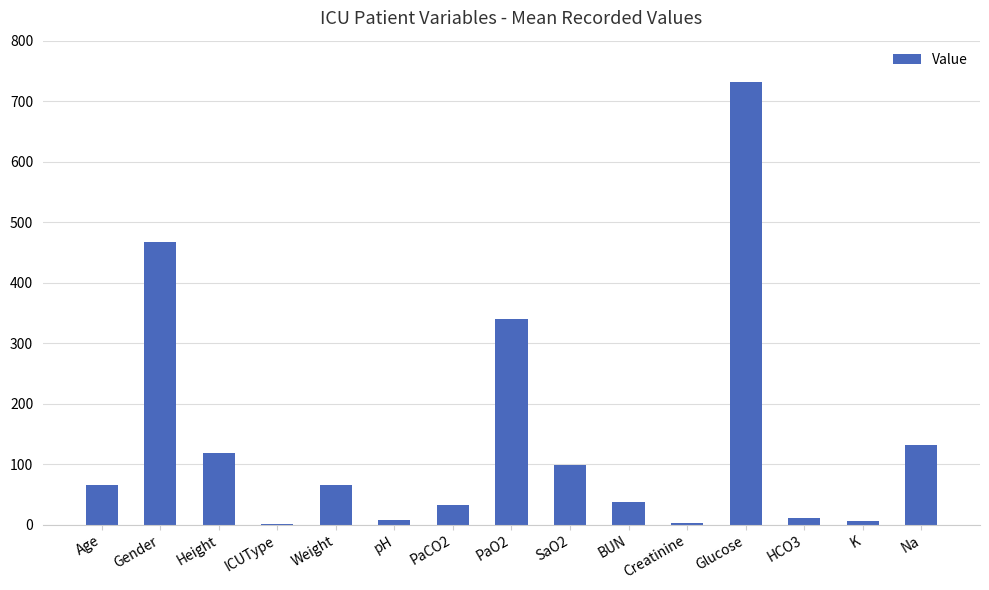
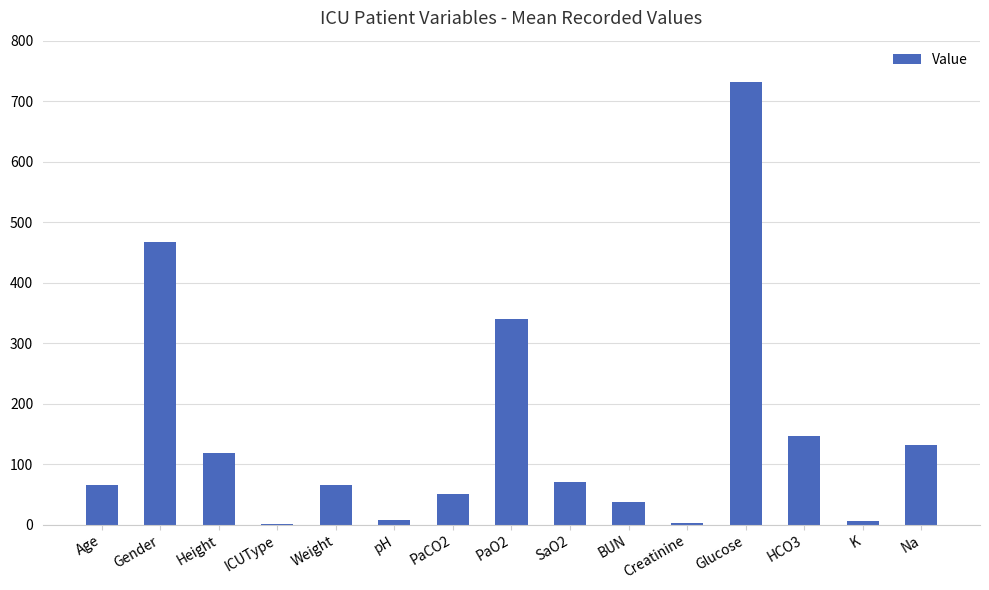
  {
    "Age": 70,
    "Gender": 470,
    "Height": 120,
    "Weight": 70,
    "pH": 10,
-   "PaCO2": 30,
+   "PaCO2": 50,
    "PaO2": 340,
-   "SaO2": 100,
+   "SaO2": 70,
    "BUN": 40,
    "Glucose": 730,
-   "HCO3": 10,
+   "HCO3": 150,
    "K": 10,
    "Na": 130
  }
